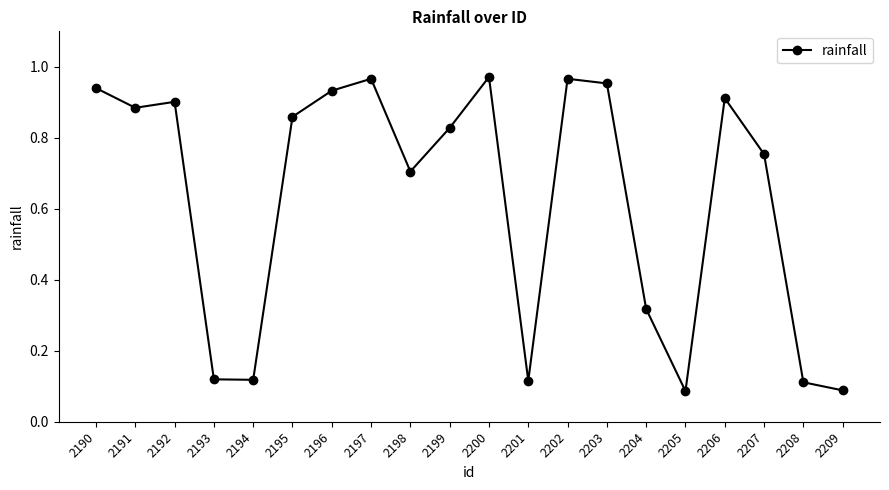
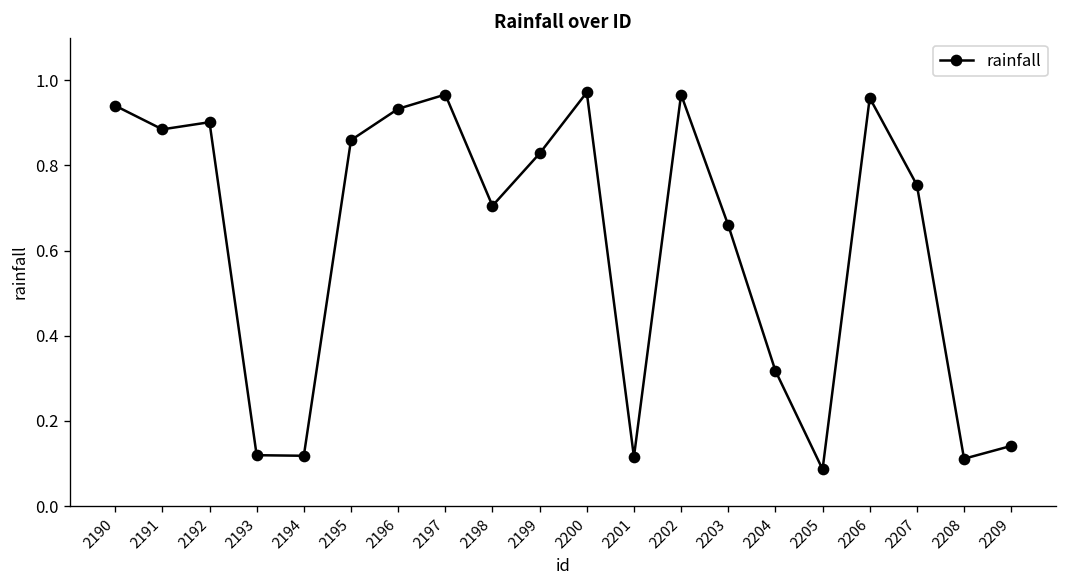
  {
    "2190": 0.94,
    "2191": 0.88,
    "2192": 0.90,
    "2193": 0.12,
    "2194": 0.12,
    "2195": 0.86,
    "2196": 0.93,
    "2197": 0.97,
    "2198": 0.71,
    "2199": 0.83,
    "2200": 0.97,
    "2201": 0.12,
    "2202": 0.97,
-   "2203": 0.95,
+   "2203": 0.66,
    "2204": 0.32,
    "2205": 0.09,
-   "2206": 0.91,
+   "2206": 0.96,
    "2207": 0.75,
    "2208": 0.11,
-   "2209": 0.09
+   "2209": 0.14
  }
